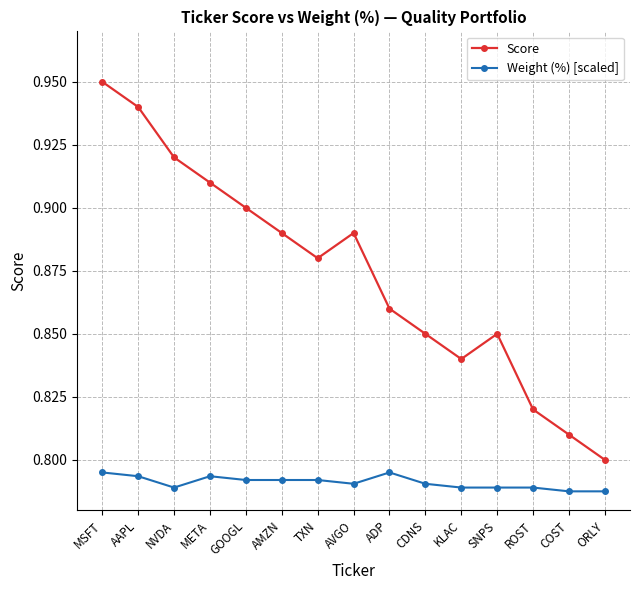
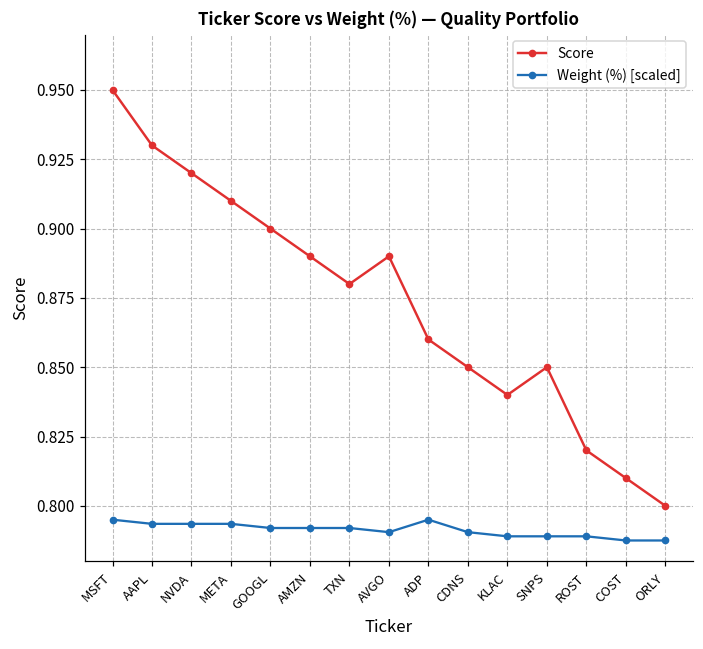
  {
    "Score": {
      "MSFT": 0.95,
-     "AAPL": 0.94,
+     "AAPL": 0.93,
      "NVDA": 0.92,
      "META": 0.91,
      "GOOGL": 0.90,
      "AMZN": 0.89,
      "TXN": 0.88,
      "AVGO": 0.89,
      "ADP": 0.86,
      "CDNS": 0.85,
      "KLAC": 0.84,
      "SNPS": 0.85,
      "ROST": 0.82,
      "COST": 0.81,
      "ORLY": 0.80
    },
    "Weight (%) [scaled]": {
      "MSFT": 0.795,
      "AAPL": 0.794,
-     "NVDA": 0.789,
+     "NVDA": 0.794,
      "META": 0.794,
      "GOOGL": 0.792,
      "AMZN": 0.792,
      "TXN": 0.792,
      "AVGO": 0.791,
      "ADP": 0.795,
      "CDNS": 0.791,
      "KLAC": 0.789,
      "SNPS": 0.789,
      "ROST": 0.789,
      "COST": 0.788,
      "ORLY": 0.788
    }
  }
